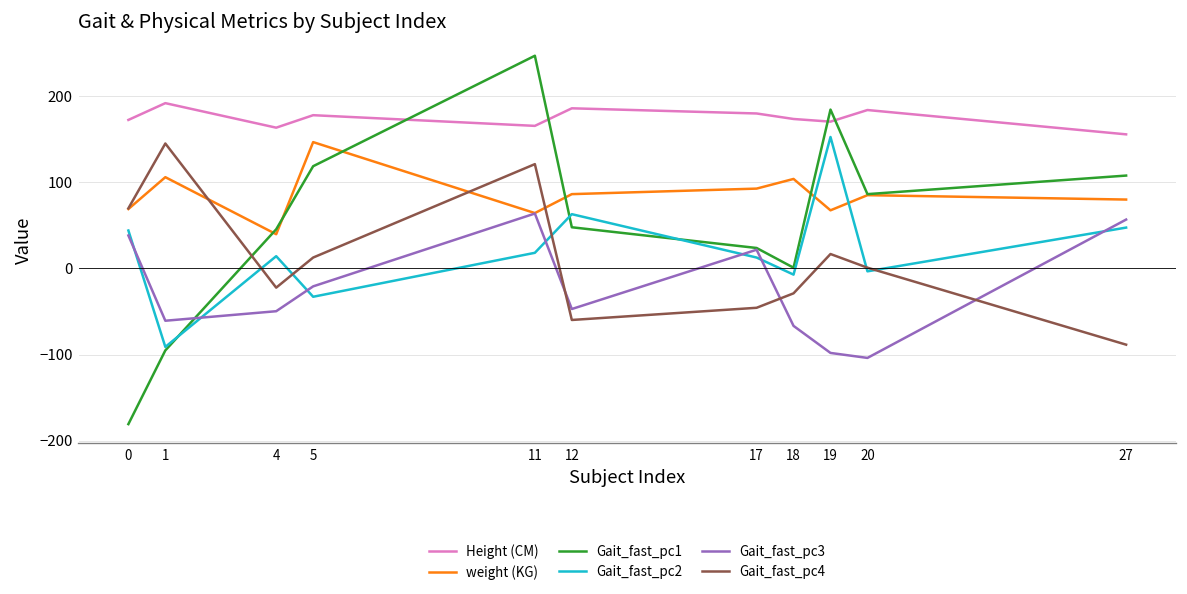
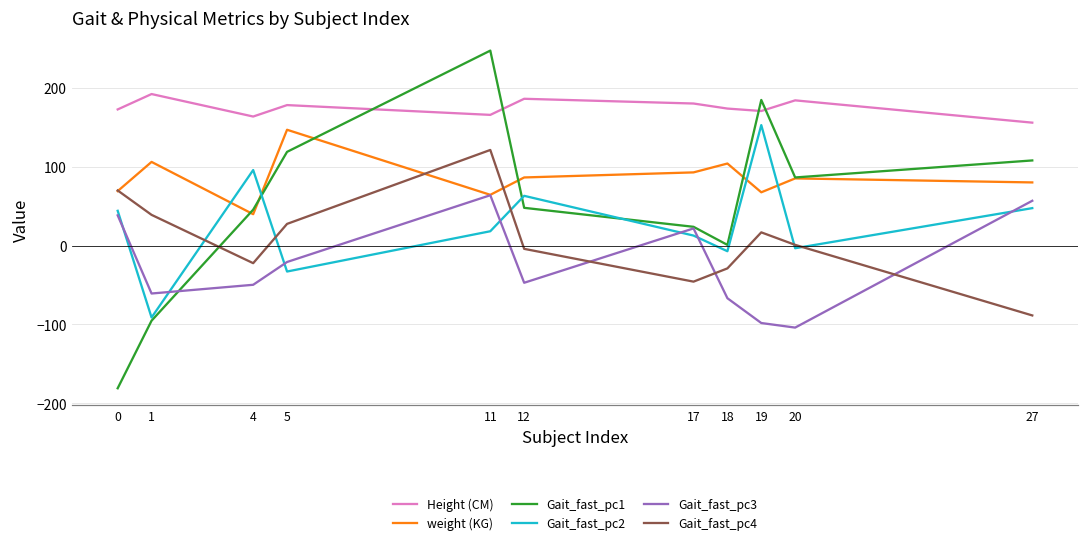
  {
    "Height (CM)": {
      "0": 170,
      "1": 190,
      "4": 160,
      "5": 180,
      "11": 170,
      "12": 190,
      "17": 180,
      "18": 170,
      "19": 170,
      "20": 180,
      "27": 160
    },
    "weight (KG)": {
      "1": 110,
      "4": 40,
      "5": 150,
      "12": 90,
      "17": 90,
      "18": 100,
      "19": 70,
      "27": 80
    },
    "Gait_fast_pc1": {
      "0": -180,
      "1": -100,
      "4": 50,
      "5": 120,
      "11": 250,
      "12": 50,
      "18": 0,
      "19": 180,
      "27": 110
    },
    "Gait_fast_pc2": {
      "0": 40,
      "1": -90,
-     "4": 10,
+     "4": 100,
      "5": -30,
      "11": 20,
      "12": 60,
      "17": 10,
      "18": -10,
      "19": 150,
      "20": 0,
      "27": 50
    },
    "Gait_fast_pc3": {
      "0": 40,
      "1": -60,
      "4": -50,
      "5": -20,
      "12": -50,
      "18": -70,
      "19": -100,
      "20": -100,
      "27": 60
    },
    "Gait_fast_pc4": {
-     "1": 150,
+     "1": 40,
      "4": -20,
-     "5": 10,
+     "5": 30,
      "11": 120,
-     "12": -60,
+     "12": 0,
      "17": -50,
      "18": -30,
      "19": 20,
      "20": 0,
      "27": -90
    }
  }
